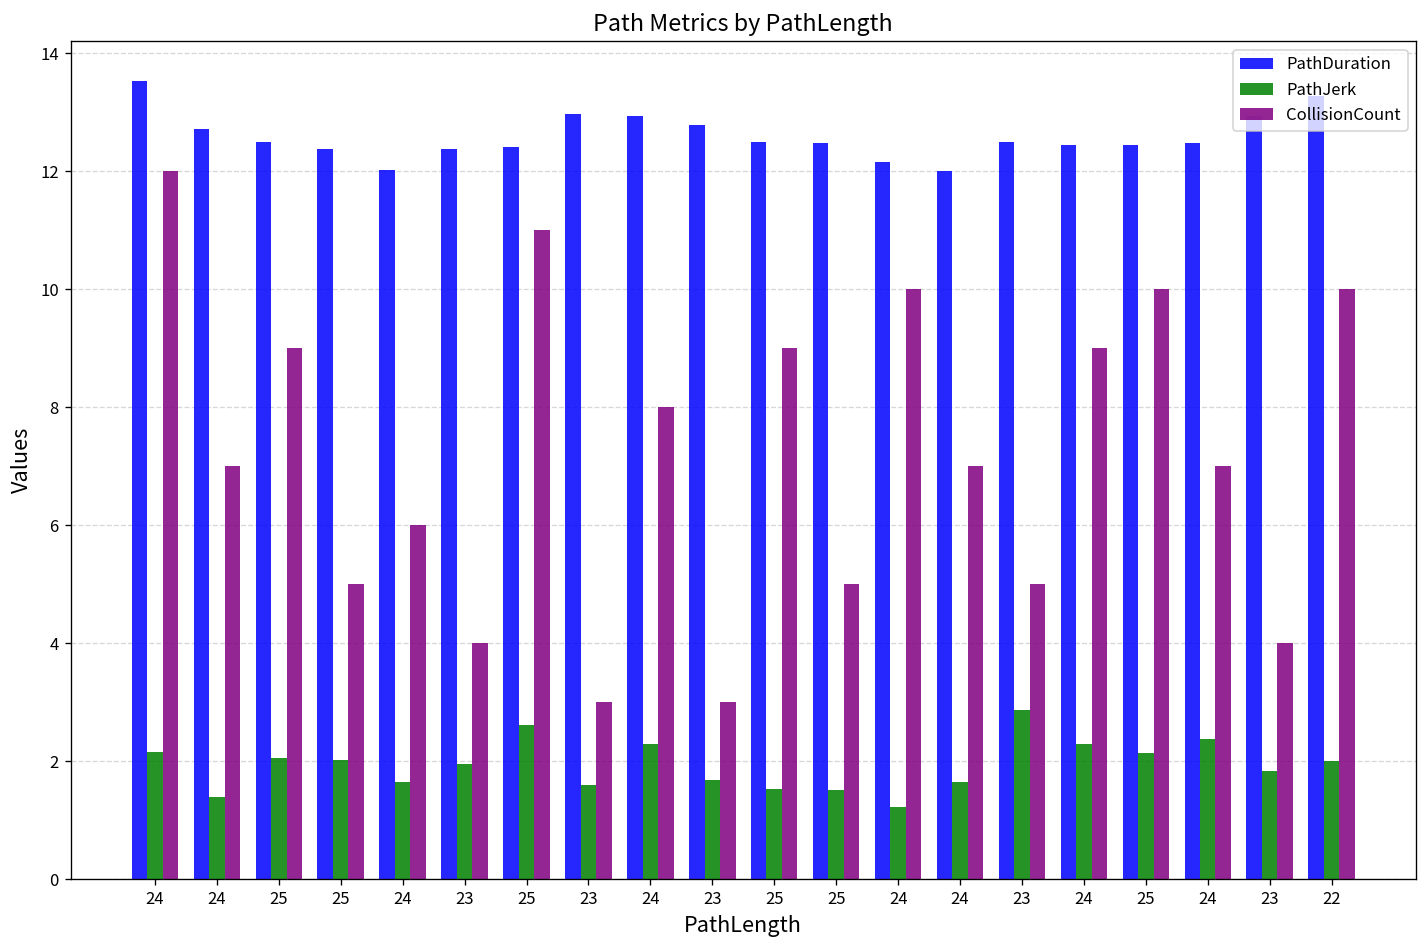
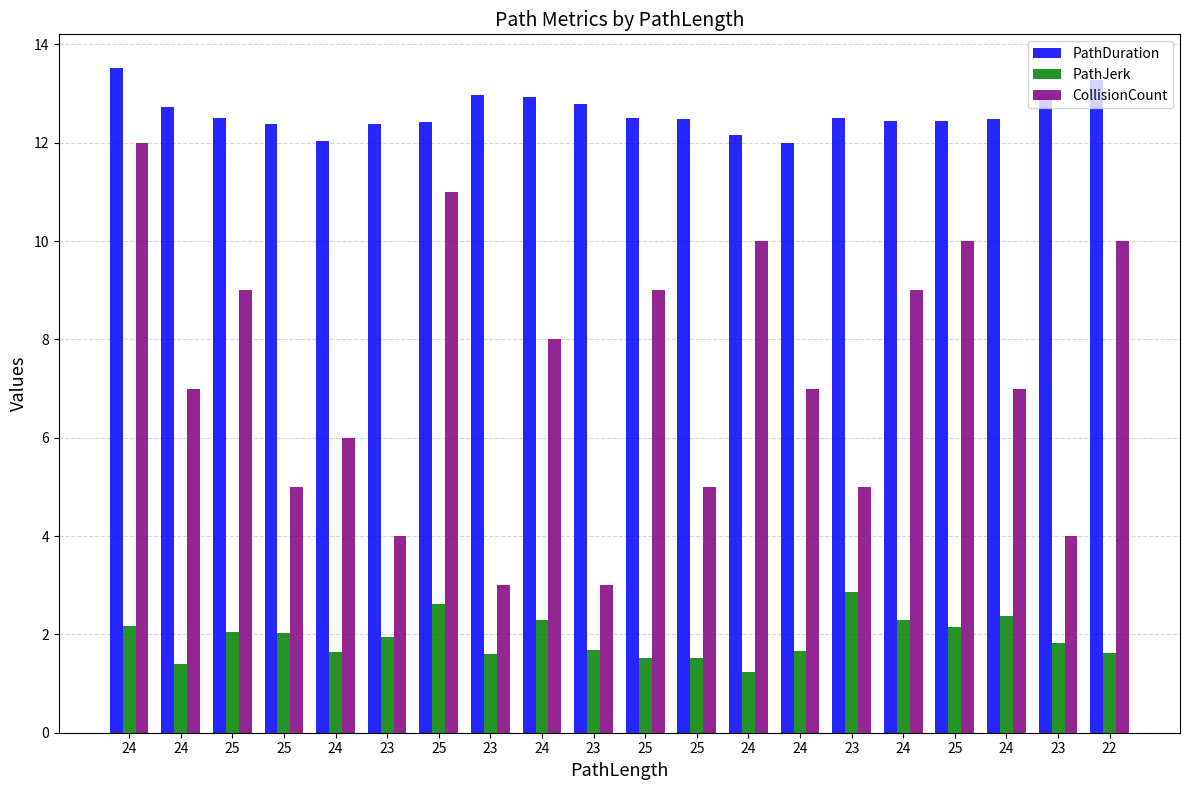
  {
    "PathJerk": {
-     "22": 2.0
+     "22": 1.6
    },
    "CollisionCount": {
      "22": 10.0
    }
  }
